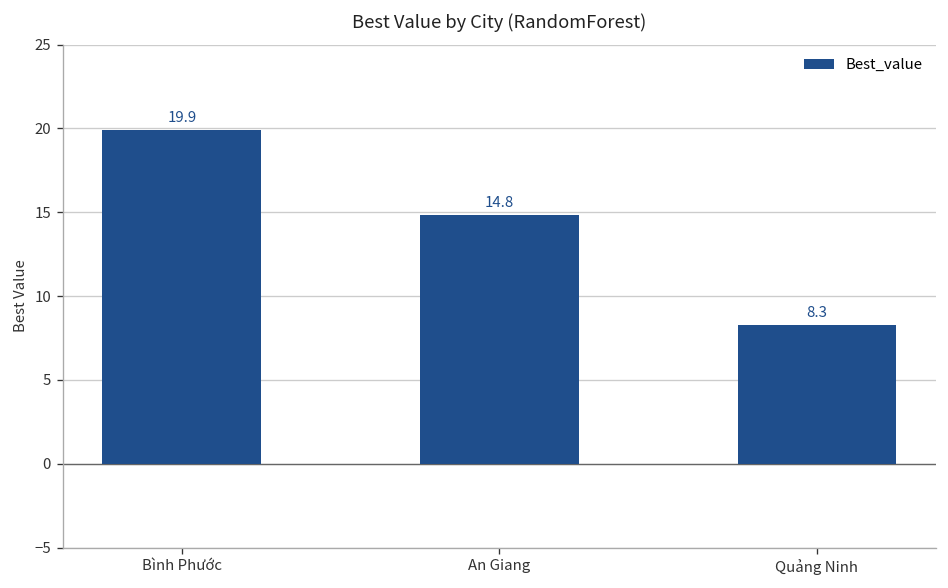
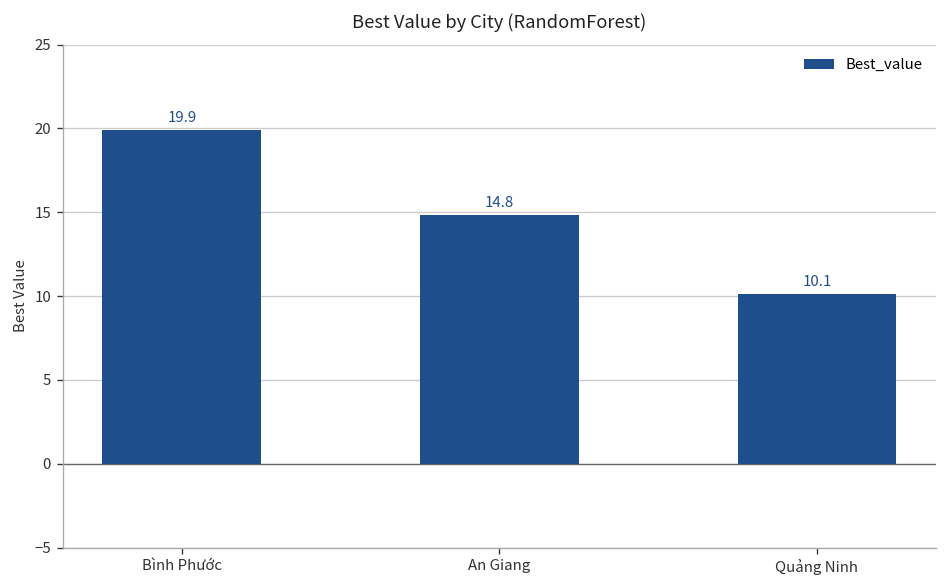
  {
    "Bình Phước": 19.9,
    "An Giang": 14.8,
-   "Quảng Ninh": 8.3
+   "Quảng Ninh": 10.1
  }
